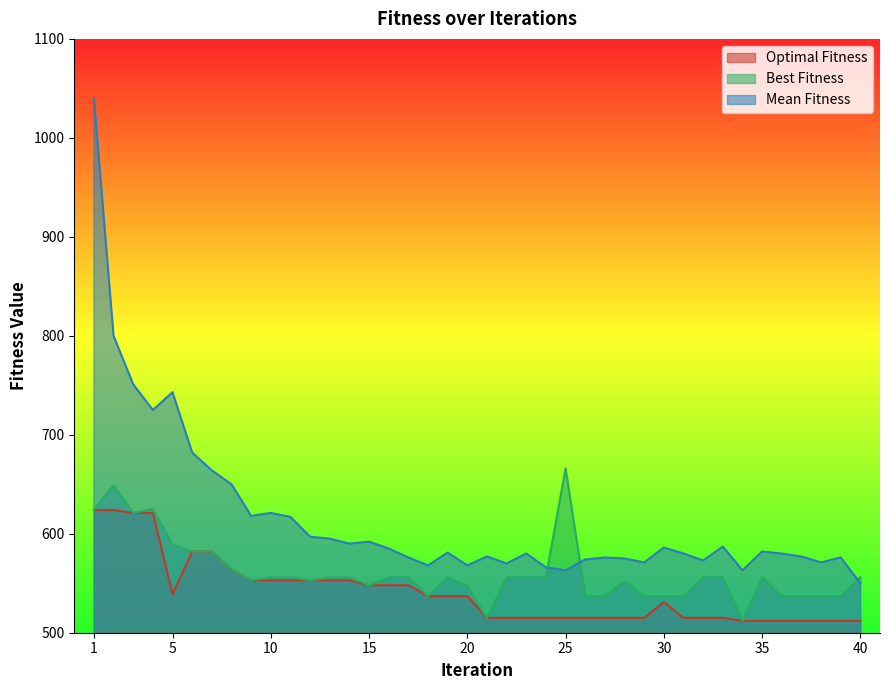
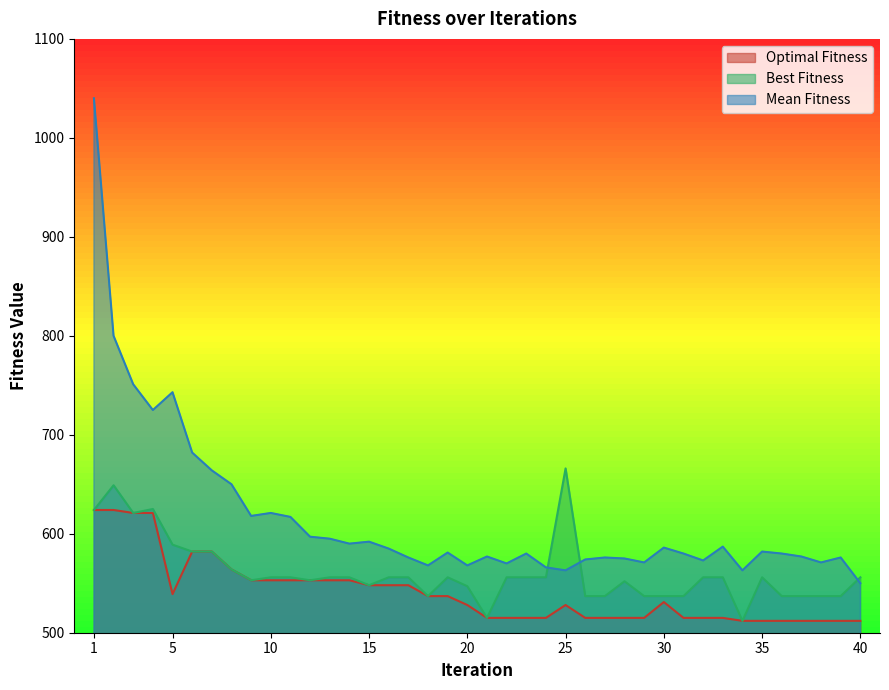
  {
    "Optimal Fitness": {
      "5": 540,
      "10": 550,
-     "20": 540,
-     "25": 520,
+     "20": 530,
+     "25": 530,
      "30": 530,
      "35": 510,
      "40": 510
    },
    "Best Fitness": {
      "5": 590,
      "10": 560,
      "20": 550,
      "25": 670,
      "30": 540,
      "35": 560,
      "40": 560
    },
    "Mean Fitness": {
      "1": 1040,
      "5": 740,
      "10": 620,
      "15": 590,
      "20": 570,
      "25": 560,
      "30": 590,
      "35": 580,
      "40": 550
    }
  }
